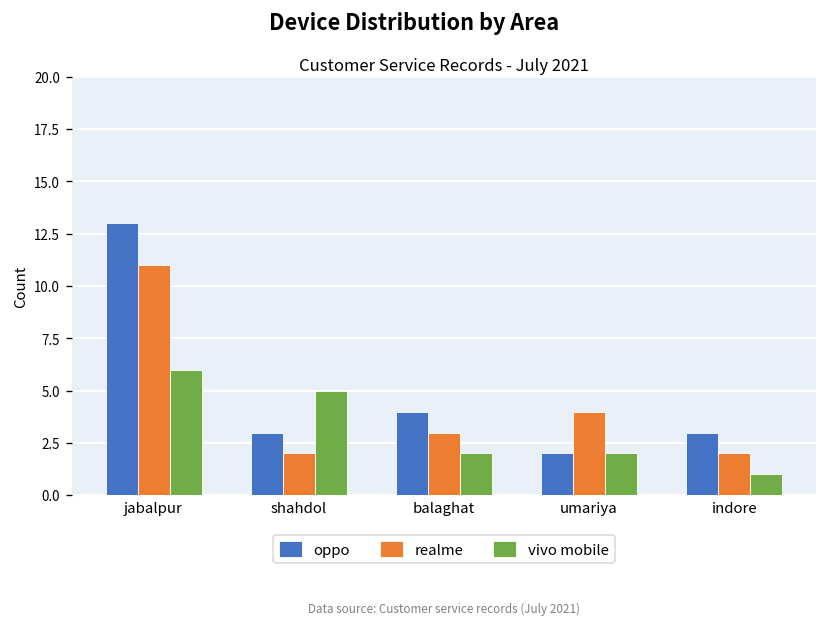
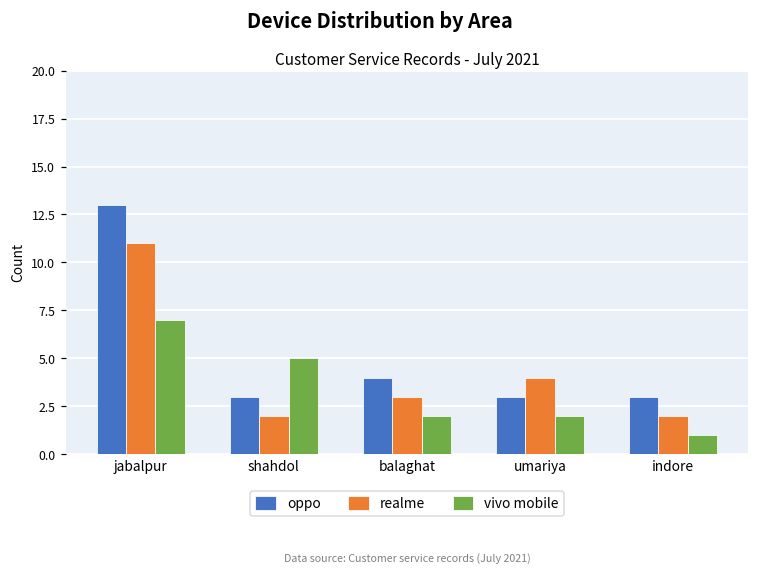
  {
    "oppo": {
      "jabalpur": 13,
      "shahdol": 3,
      "balaghat": 4,
-     "umariya": 2,
+     "umariya": 3,
      "indore": 3
    },
    "realme": {
      "jabalpur": 11,
      "shahdol": 2,
      "balaghat": 3,
      "umariya": 4,
      "indore": 2
    },
    "vivo mobile": {
-     "jabalpur": 6,
+     "jabalpur": 7,
      "shahdol": 5,
      "balaghat": 2,
      "umariya": 2,
      "indore": 1
    }
  }
